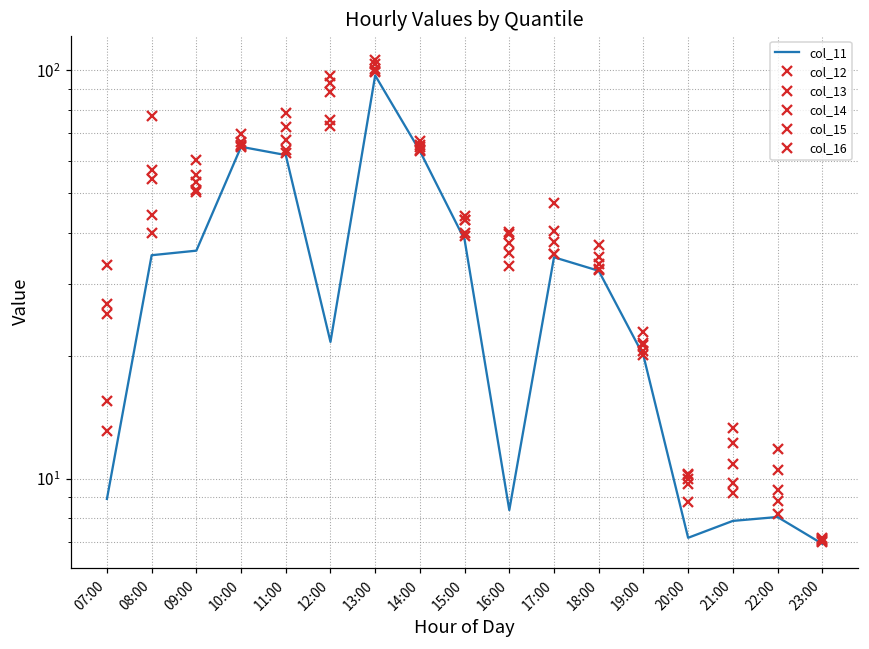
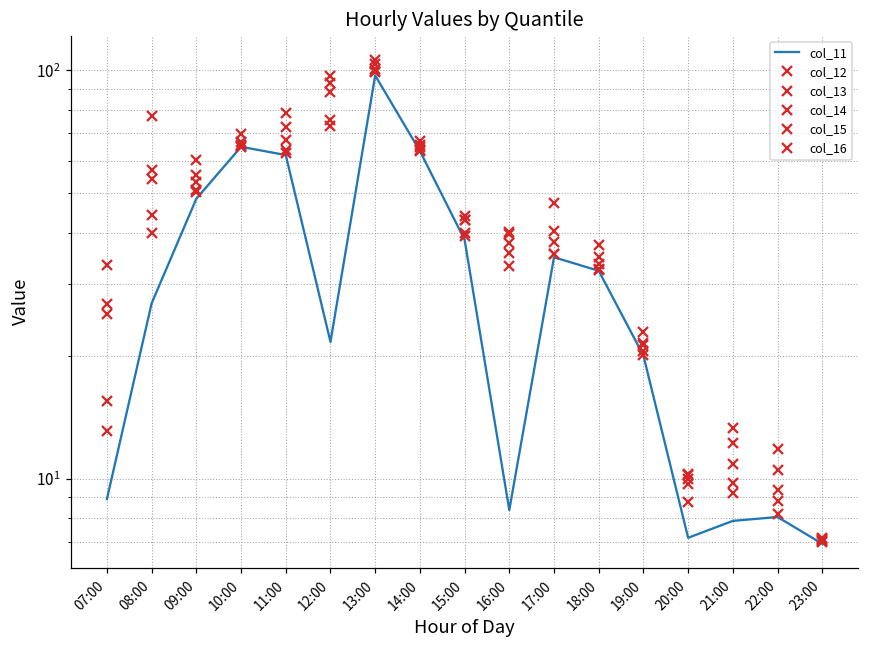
  {
    "col_11": {
      "07:00": 9,
-     "08:00": 35,
-     "09:00": 36,
+     "08:00": 27,
+     "09:00": 48,
      "12:00": 22,
      "13:00": 97,
      "15:00": 38,
      "16:00": 8.4,
      "17:00": 35,
      "20:00": 7.2,
      "21:00": 7.9
    }
  }
